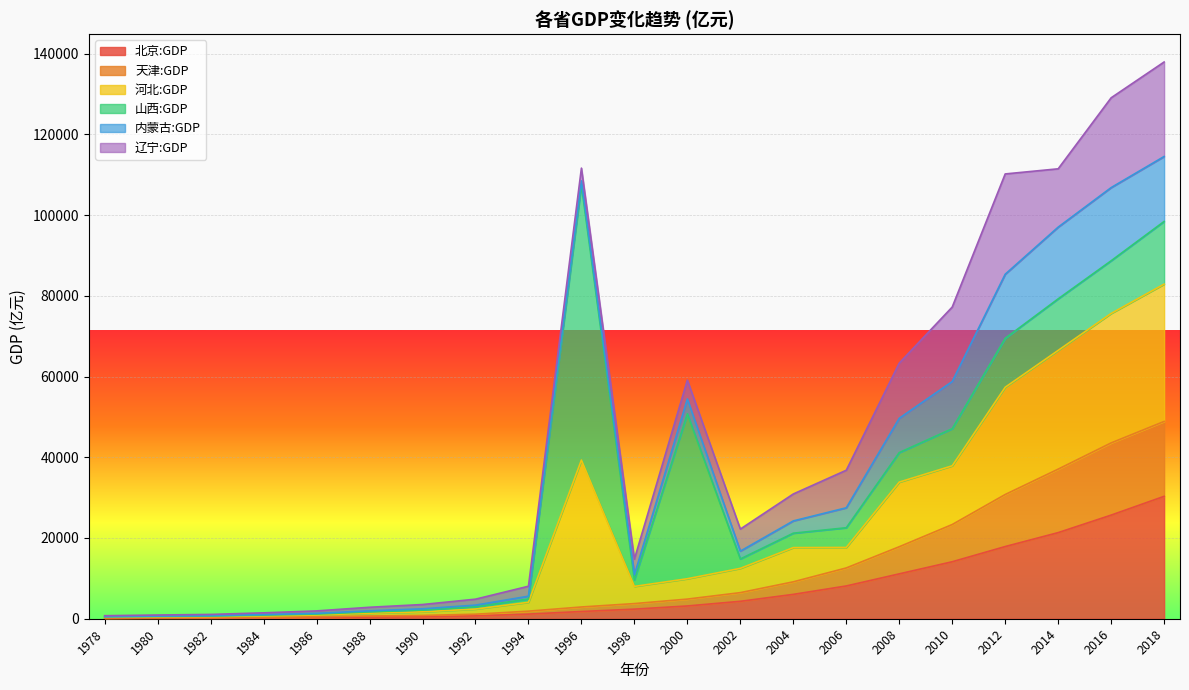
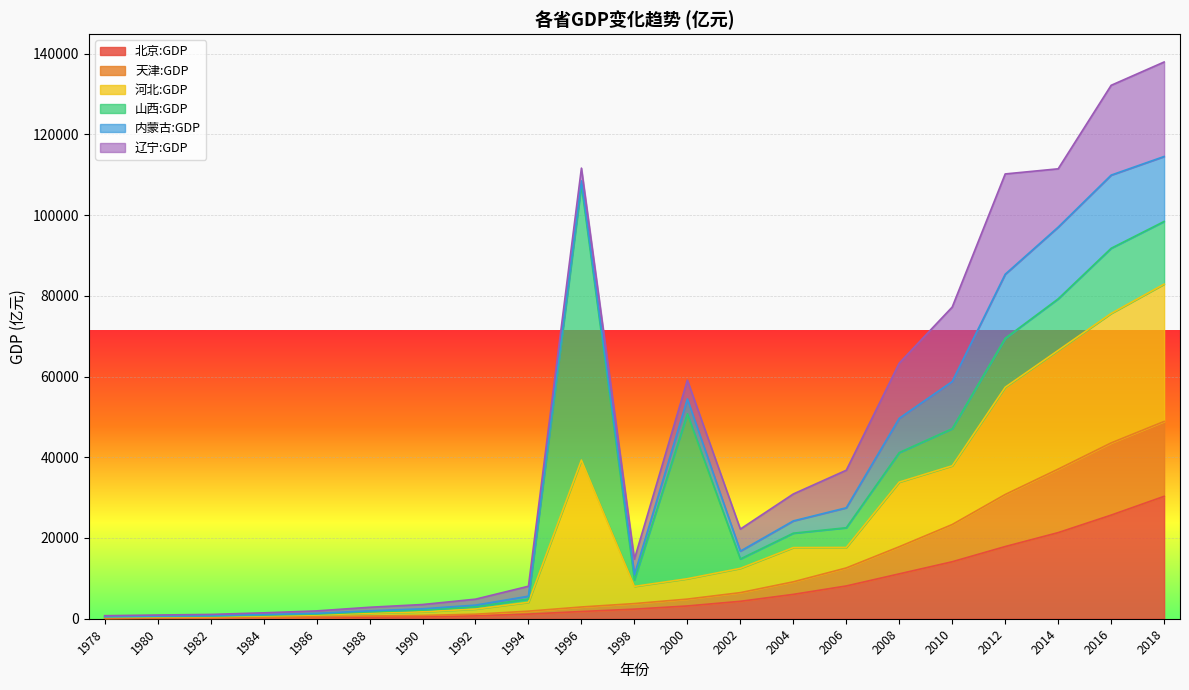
  {
    "河北:GDP": {
      "1994": 2000,
      "1996": 36000,
      "1998": 4000,
      "2000": 5000,
      "2002": 6000,
      "2004": 8000,
      "2006": 5000,
      "2008": 16000,
      "2010": 15000,
      "2012": 27000,
      "2014": 29000,
      "2016": 32000,
      "2018": 34000
    },
    "山西:GDP": {
      "1994": 1000,
      "1996": 68000,
      "1998": 2000,
      "2000": 41000,
      "2002": 2000,
      "2004": 4000,
      "2006": 5000,
      "2008": 7000,
      "2010": 9000,
      "2012": 12000,
      "2014": 13000,
-     "2016": 13000,
+     "2016": 16000,
      "2018": 16000
    },
    "内蒙古:GDP": {
      "1994": 1000,
      "1996": 1000,
      "1998": 1000,
      "2000": 4000,
      "2002": 2000,
      "2004": 3000,
      "2006": 5000,
      "2008": 8000,
      "2010": 12000,
      "2012": 16000,
      "2014": 18000,
      "2016": 18000,
      "2018": 16000
    },
    "辽宁:GDP": {
      "1988": 1000,
      "1990": 1000,
      "1992": 1000,
      "1994": 2000,
      "1996": 3000,
      "1998": 4000,
      "2000": 5000,
      "2002": 5000,
      "2004": 7000,
      "2006": 9000,
      "2008": 14000,
      "2010": 18000,
      "2012": 25000,
      "2014": 14000,
      "2016": 22000,
      "2018": 23000
    }
  }
